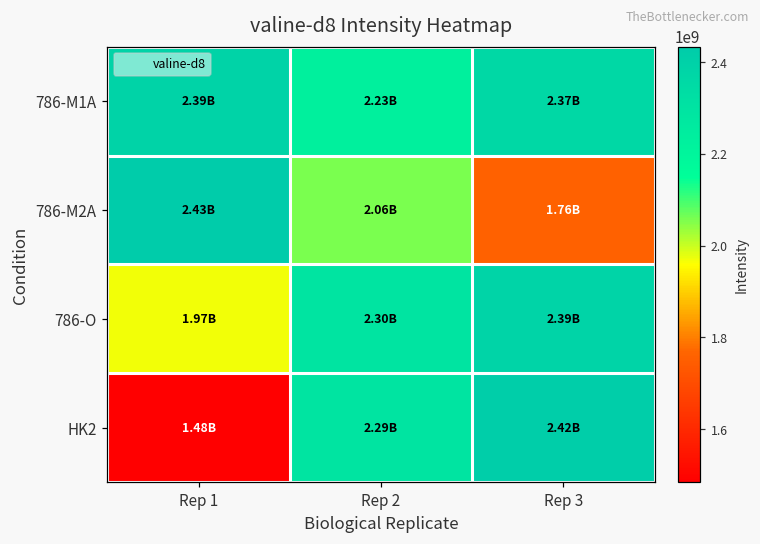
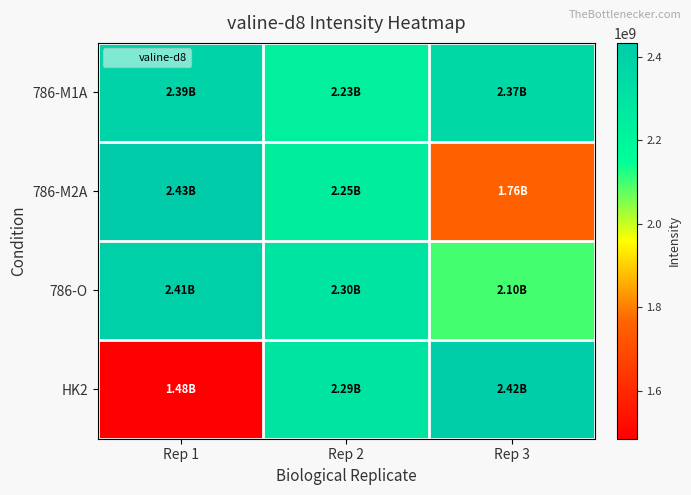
  {
    "786-M1A": {
      "Rep 1": "2.39B",
      "Rep 2": "2.23B",
      "Rep 3": "2.37B"
    },
    "786-M2A": {
      "Rep 1": "2.43B",
-     "Rep 2": "2.06B",
+     "Rep 2": "2.25B",
      "Rep 3": "1.76B"
    },
    "786-O": {
-     "Rep 1": "1.97B",
+     "Rep 1": "2.41B",
      "Rep 2": "2.30B",
-     "Rep 3": "2.39B"
+     "Rep 3": "2.10B"
    },
    "HK2": {
      "Rep 1": "1.48B",
      "Rep 2": "2.29B",
      "Rep 3": "2.42B"
    }
  }
